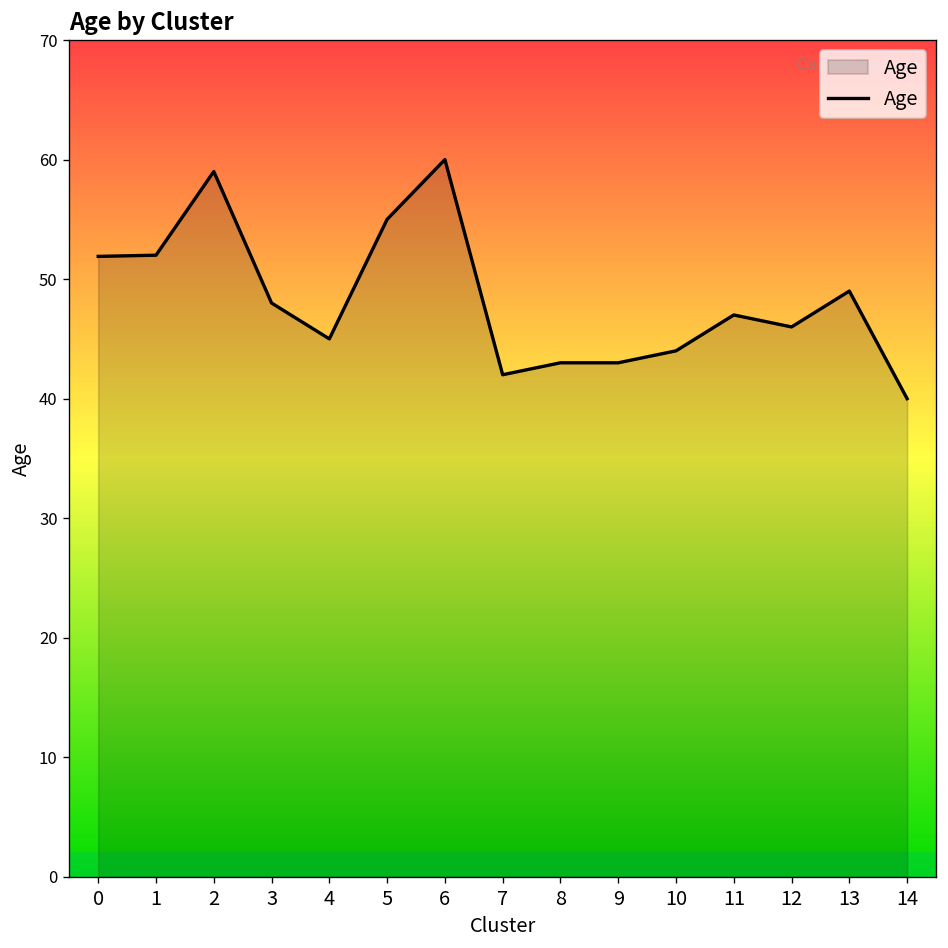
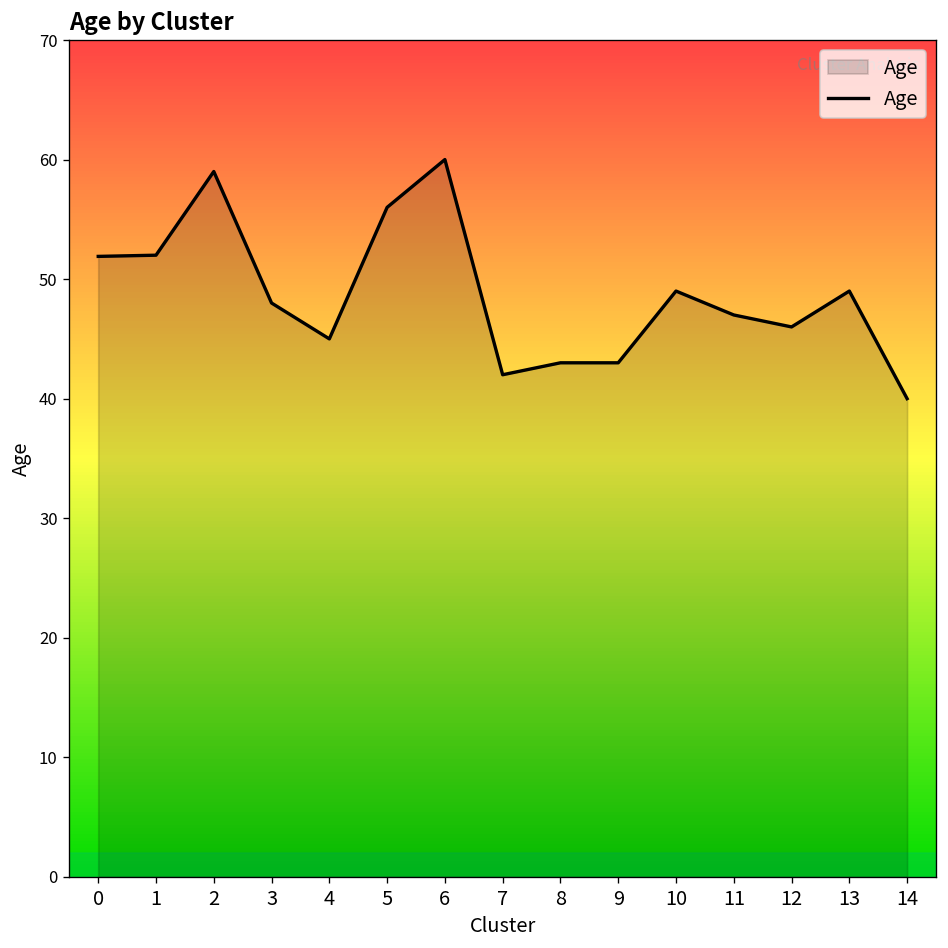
  {
    "0": 52,
    "1": 52,
    "2": 59,
    "3": 48,
    "4": 45,
-   "5": 55,
+   "5": 56,
    "6": 60,
    "7": 42,
    "8": 43,
    "9": 43,
-   "10": 44,
+   "10": 49,
    "11": 47,
    "12": 46,
    "13": 49,
    "14": 40
  }
